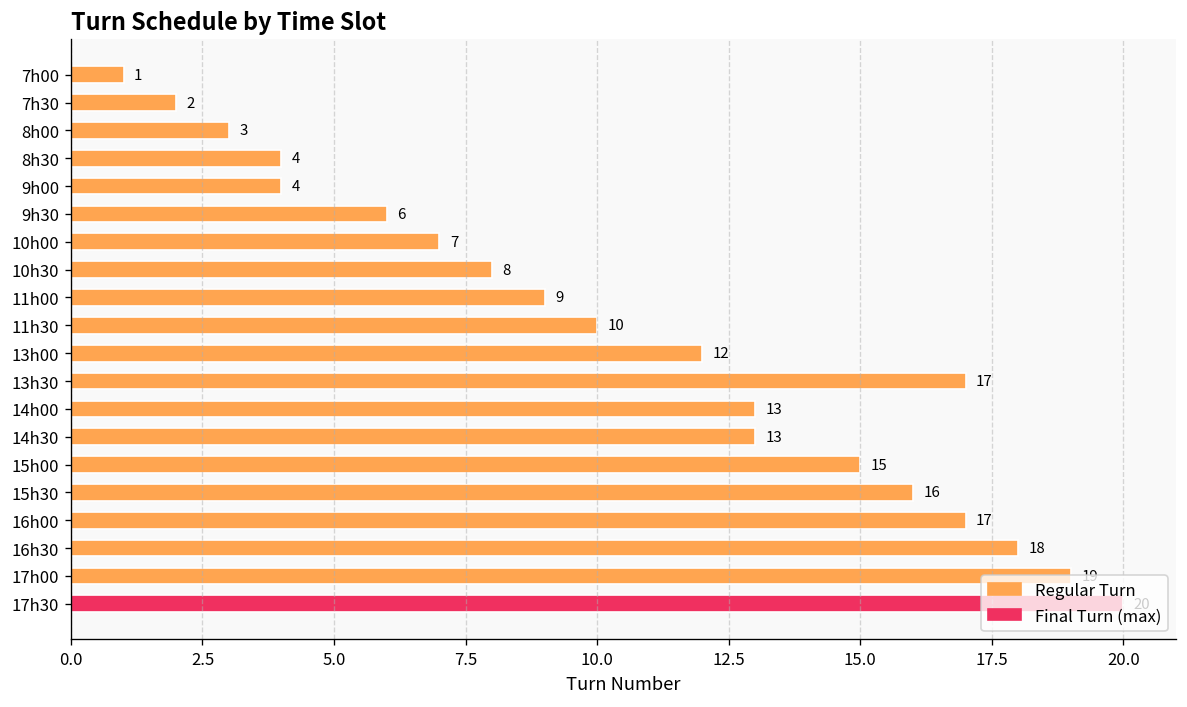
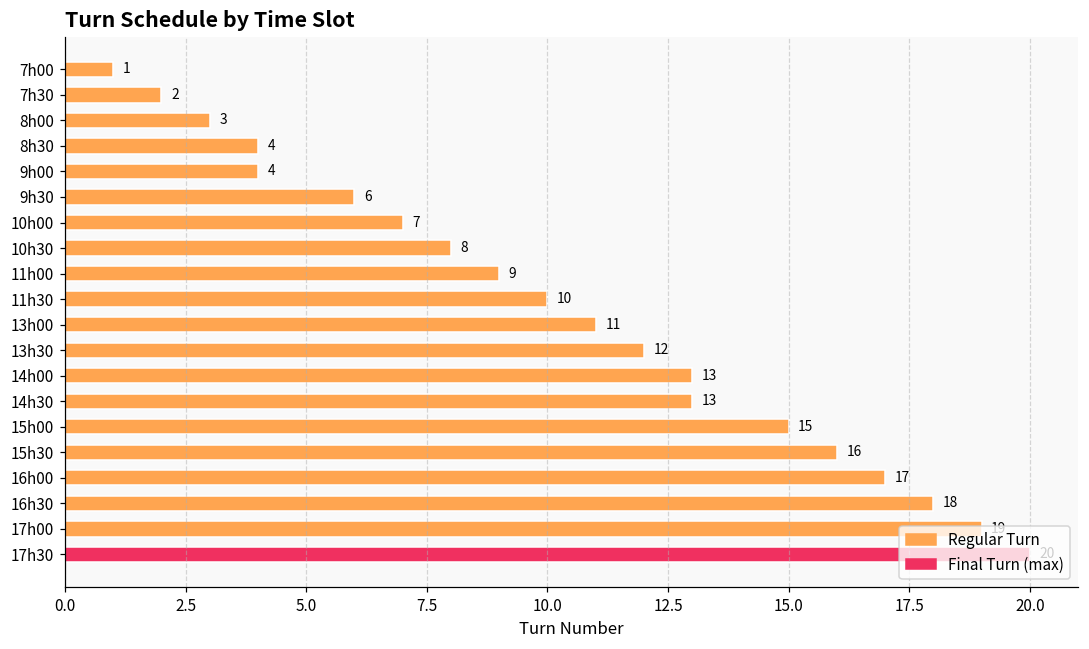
  {
    "7h00": 1,
    "7h30": 2,
    "8h00": 3,
    "8h30": 4,
    "9h00": 4,
    "9h30": 6,
    "10h00": 7,
    "10h30": 8,
    "11h00": 9,
    "11h30": 10,
-   "13h00": 12,
-   "13h30": 17,
+   "13h00": 11,
+   "13h30": 12,
    "14h00": 13,
    "14h30": 13,
    "15h00": 15,
    "15h30": 16,
    "16h00": 17,
    "16h30": 18
  }
